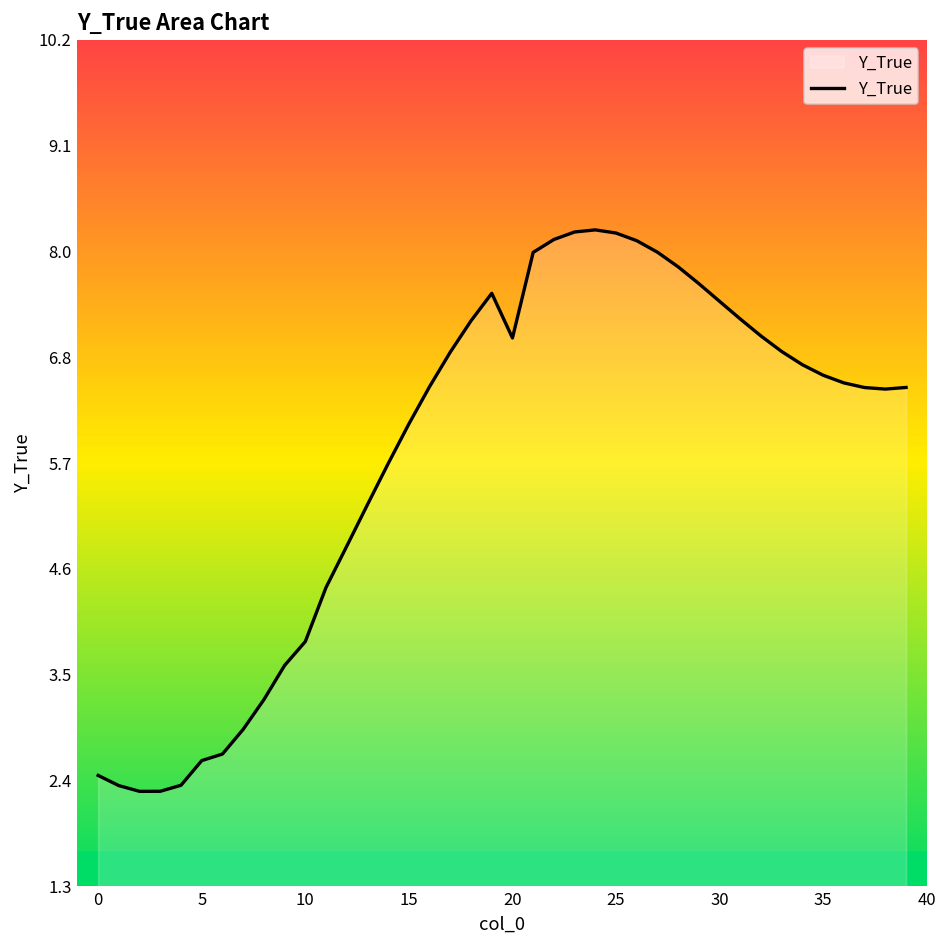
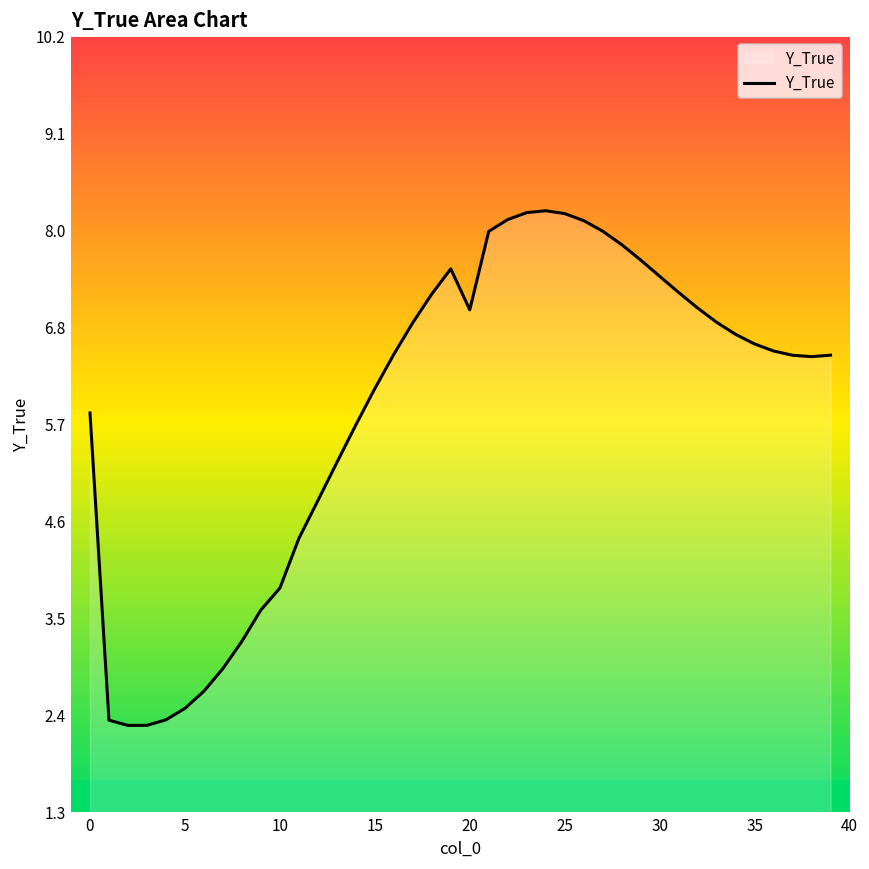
  {
-   "0": 2.4,
-   "5": 2.6,
+   "0": 5.9,
+   "5": 2.5,
    "10": 3.8,
    "15": 6.1,
    "20": 7.0,
    "25": 8.2,
    "30": 7.4,
    "35": 6.7
  }
